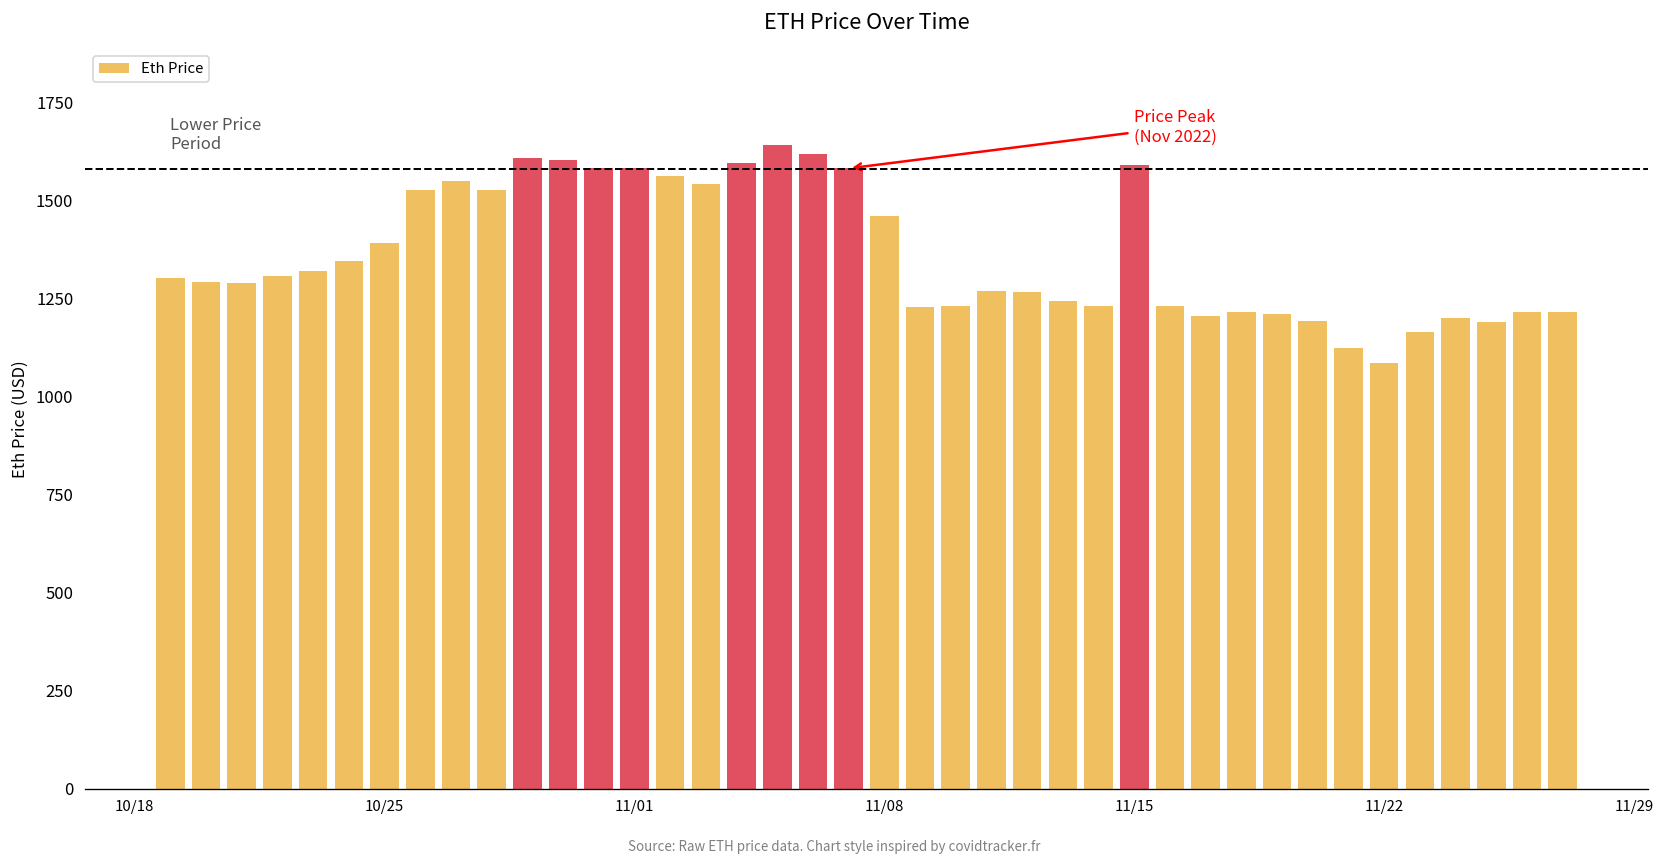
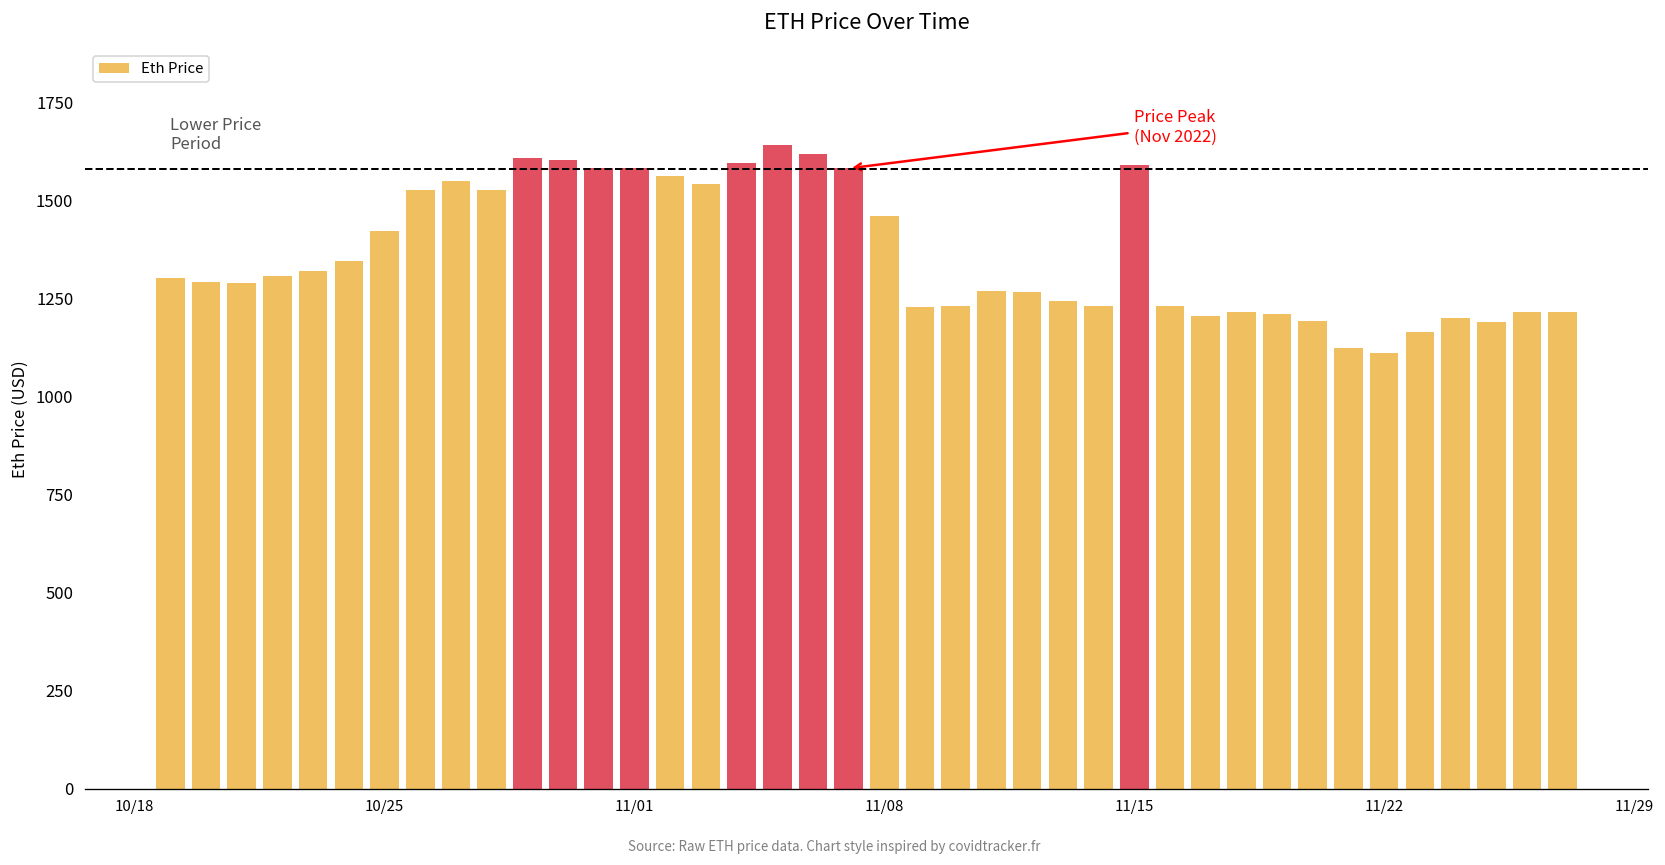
  {
-   "10/25": 1390,
+   "10/25": 1420,
    "11/01": 1580,
    "11/08": 1460,
-   "11/22": 1090
+   "11/22": 1110
  }
